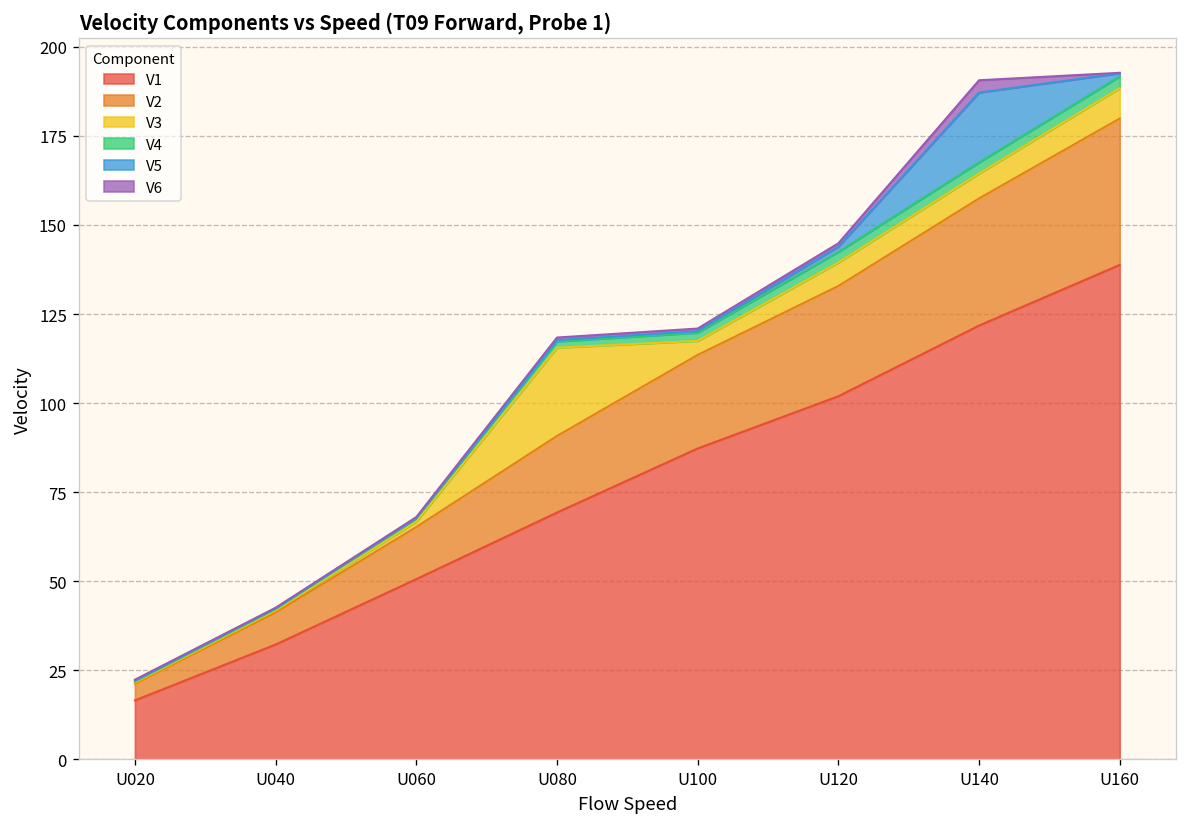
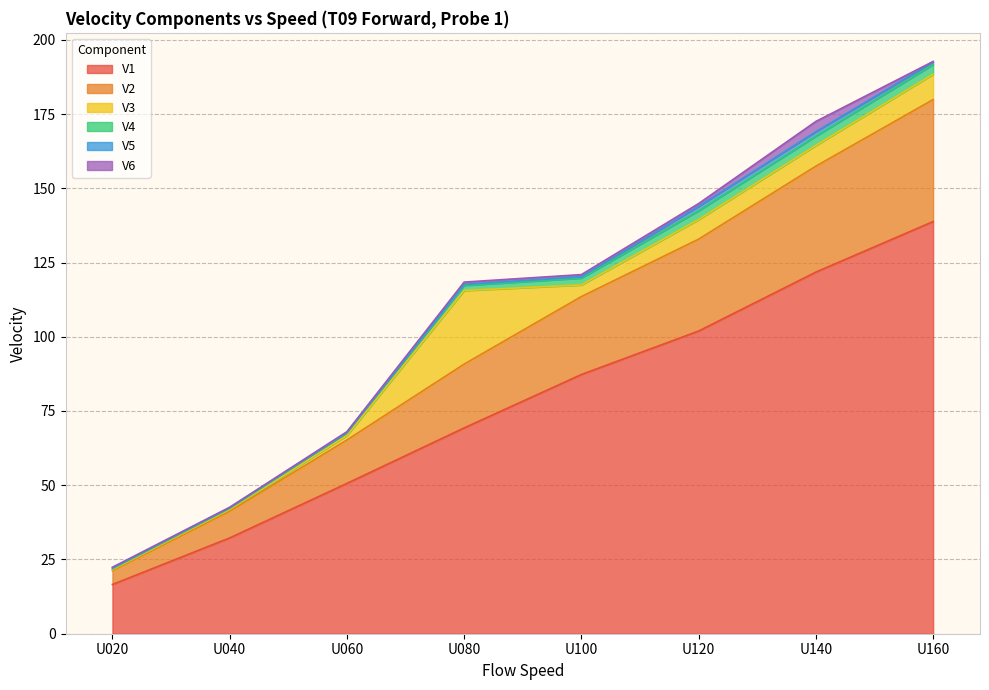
  {
    "V3": {
      "U060": 2,
      "U080": 25,
      "U100": 4,
      "U120": 7,
      "U140": 7,
      "U160": 9
    },
    "V4": {
      "U120": 3,
      "U140": 3,
      "U160": 3
    },
    "V5": {
      "U120": 1,
-     "U140": 20
+     "U140": 2
    },
    "V6": {
      "U120": 1,
      "U140": 3
    }
  }
